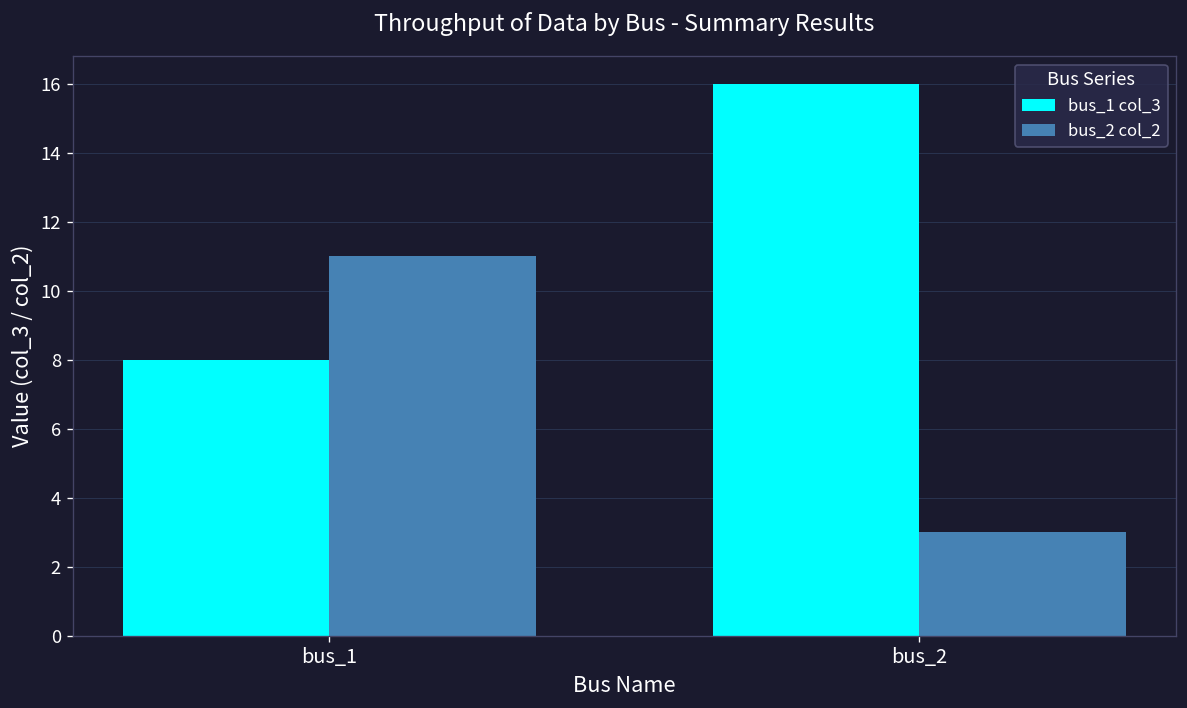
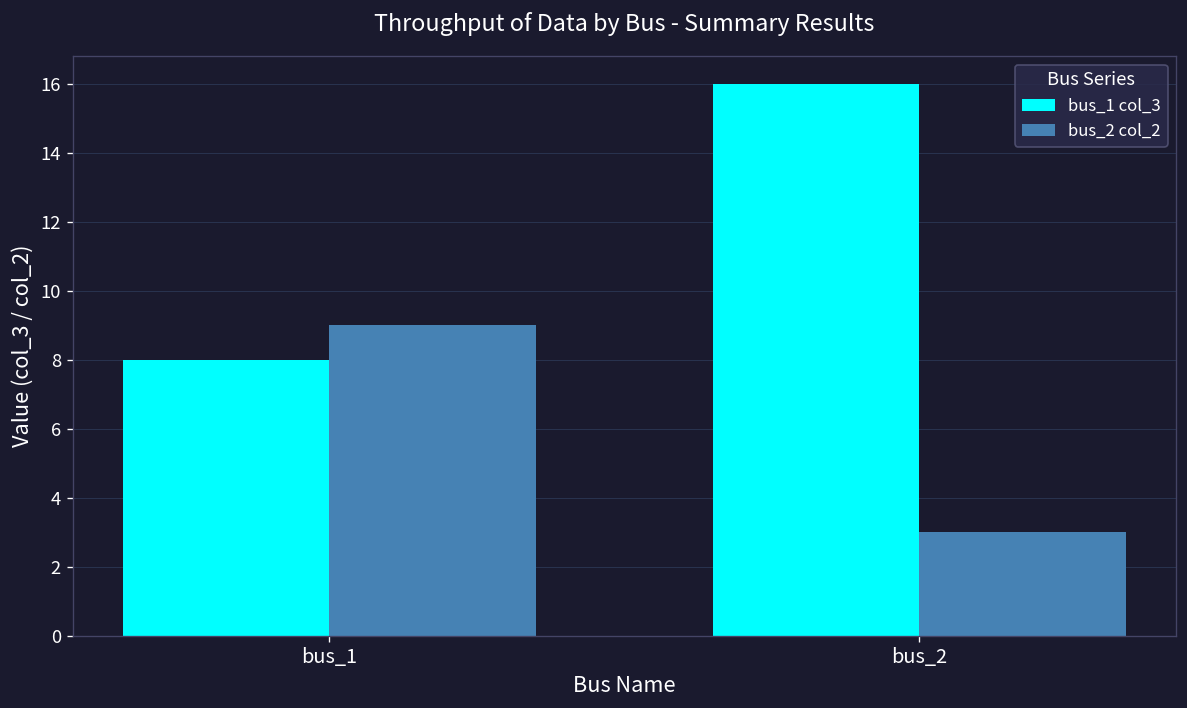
  {
    "bus_1 col_3": {
      "bus_1": 8,
      "bus_2": 16
    },
    "bus_2 col_2": {
-     "bus_1": 11,
+     "bus_1": 9,
      "bus_2": 3
    }
  }
